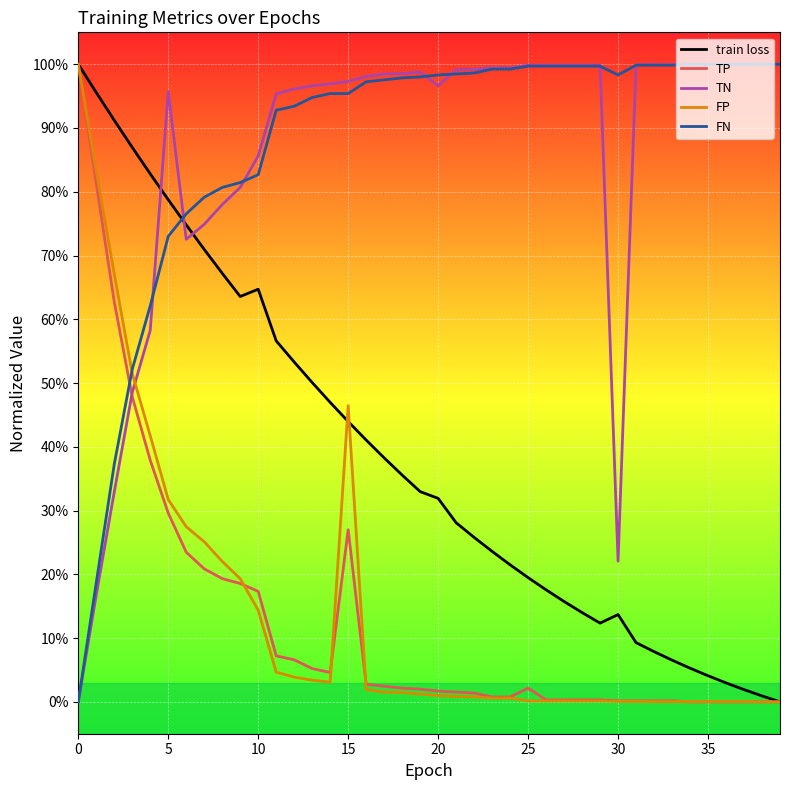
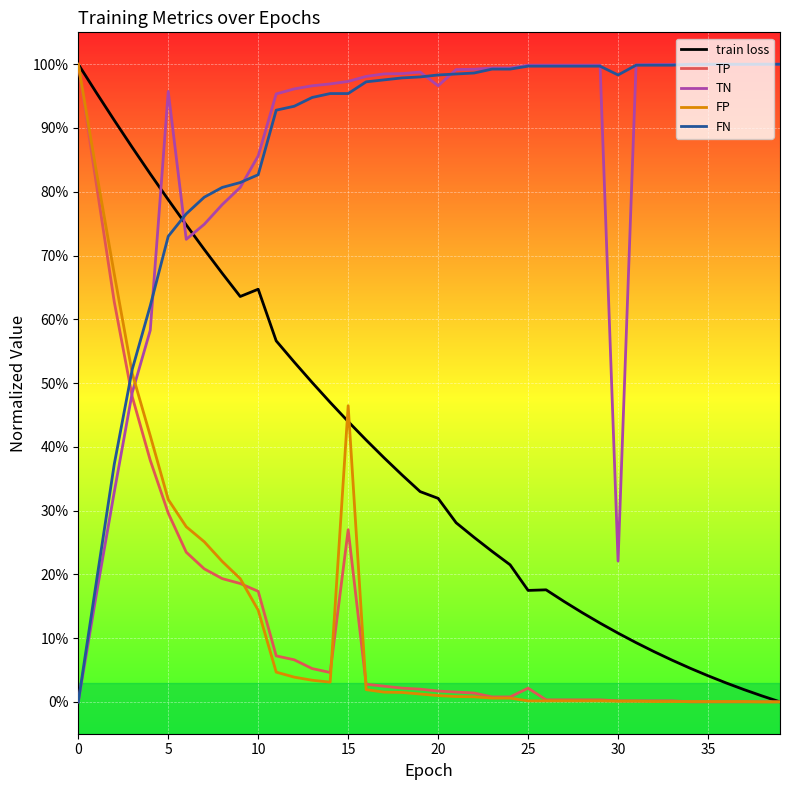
  {
    "train loss": {
      "5": "79%",
      "10": "65%",
      "15": "44%",
      "20": "32%",
-     "25": "19%",
-     "30": "14%",
+     "25": "17%",
+     "30": "11%",
      "35": "4%"
    },
    "TP": {
      "5": "30%",
      "10": "17%",
      "15": "27%"
    },
    "TN": {
      "5": "96%",
      "10": "86%",
      "15": "97%",
      "20": "97%",
      "30": "22%"
    },
    "FP": {
      "5": "32%",
      "10": "14%",
      "15": "46%"
    },
    "FN": {
      "5": "73%",
      "10": "83%",
      "15": "95%",
      "20": "98%",
      "30": "98%"
    }
  }
